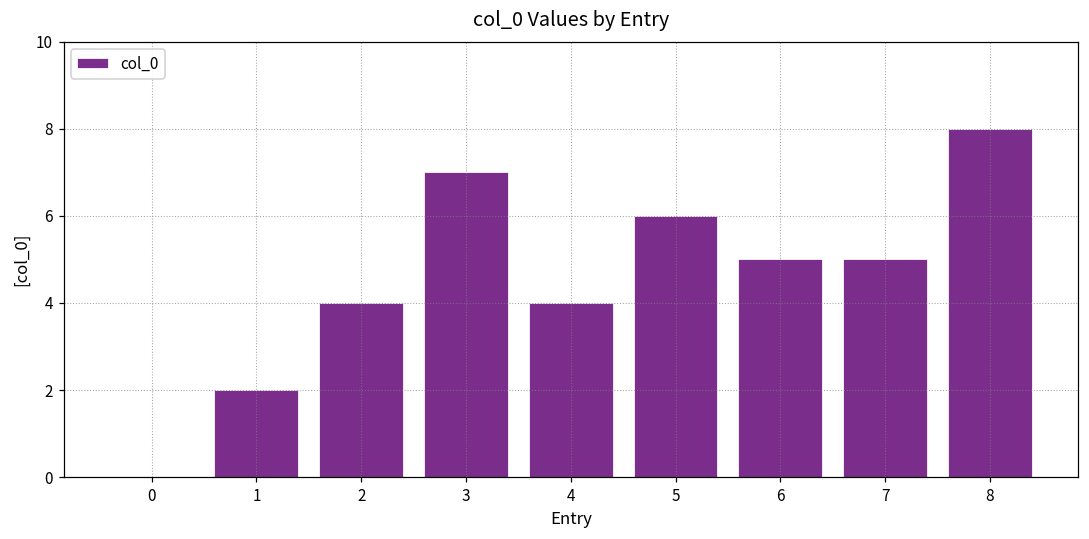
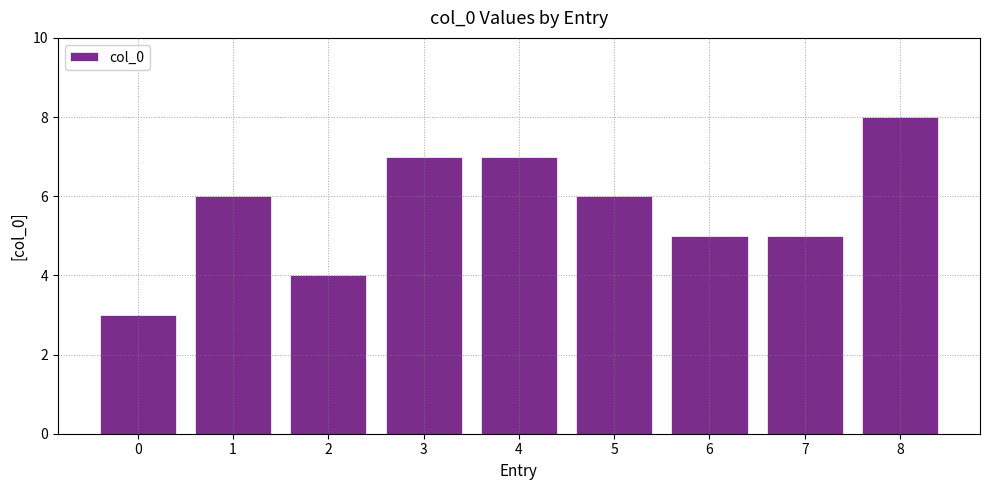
  {
-   "0": 0,
-   "1": 2,
+   "0": 3,
+   "1": 6,
    "2": 4,
    "3": 7,
-   "4": 4,
+   "4": 7,
    "5": 6,
    "6": 5,
    "7": 5,
    "8": 8
  }
